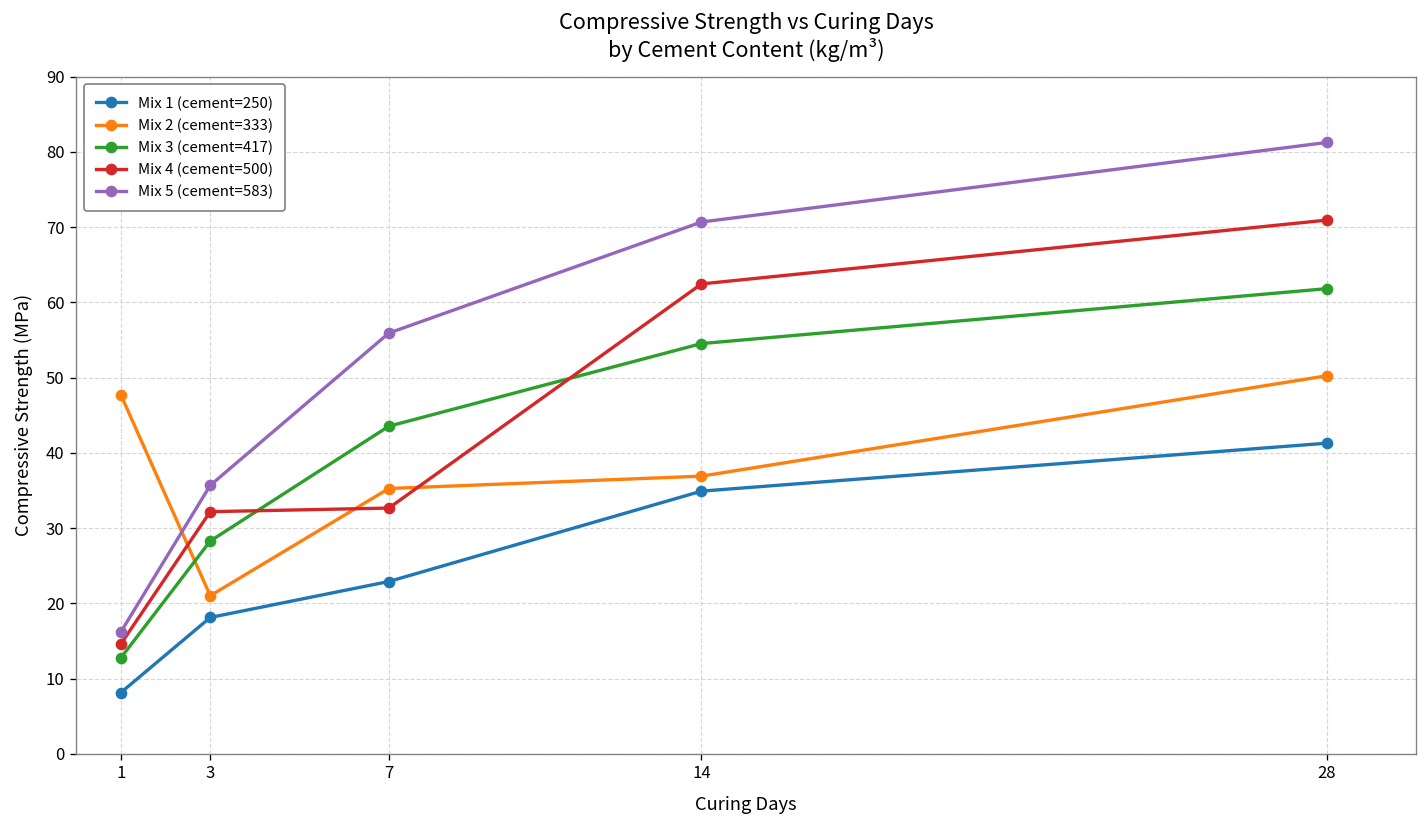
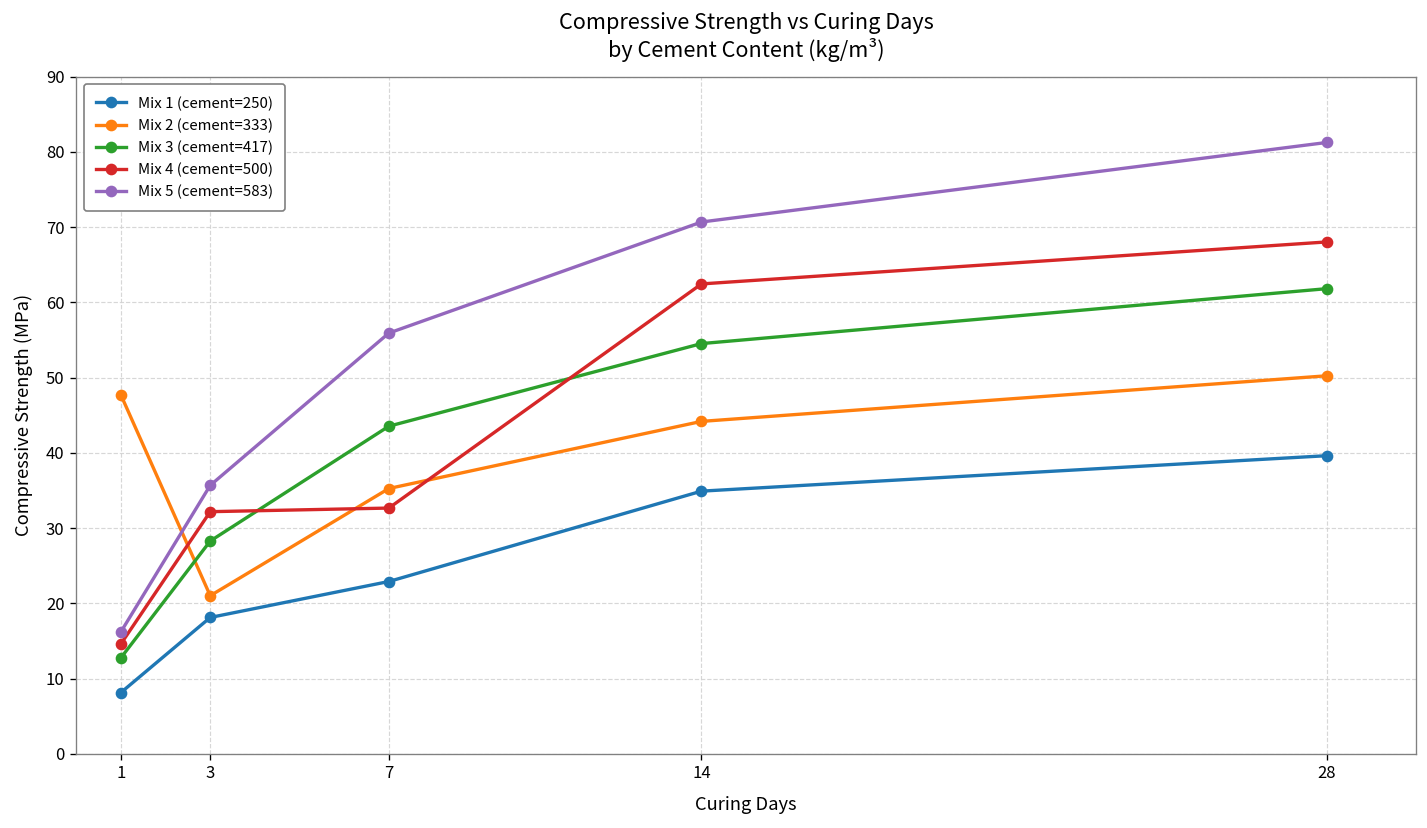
  {
    "Mix 1 (cement=250)": {
      "1": 8,
      "3": 18,
      "7": 23,
      "14": 35,
-     "28": 41
+     "28": 40
    },
    "Mix 2 (cement=333)": {
      "1": 48,
      "3": 21,
      "7": 35,
-     "14": 37,
+     "14": 44,
      "28": 50
    },
    "Mix 3 (cement=417)": {
      "1": 13,
      "3": 28,
      "7": 44,
      "14": 55,
      "28": 62
    },
    "Mix 4 (cement=500)": {
      "1": 15,
      "3": 32,
      "7": 33,
      "14": 62,
-     "28": 71
+     "28": 68
    },
    "Mix 5 (cement=583)": {
      "1": 16,
      "3": 36,
      "7": 56,
      "14": 71,
      "28": 81
    }
  }
